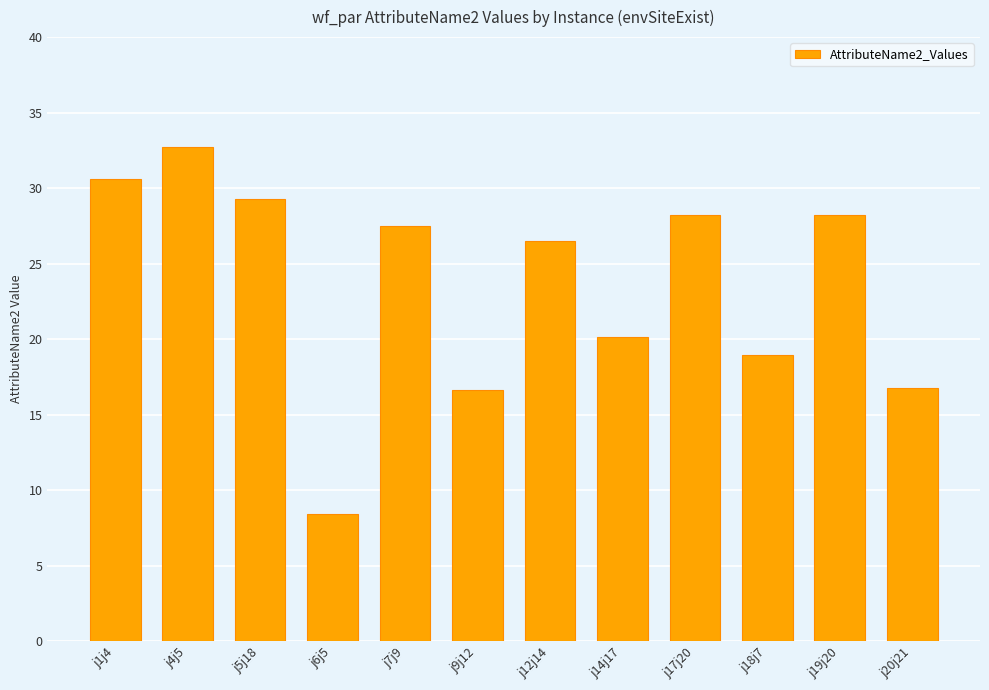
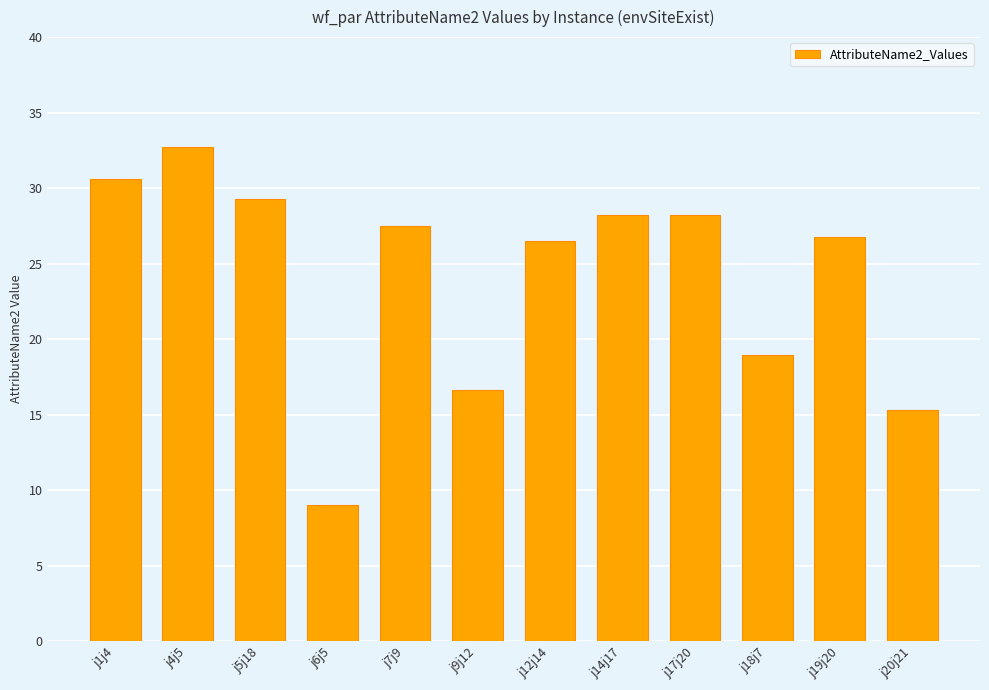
  {
    "j1j4": 30.6,
    "j4j5": 32.7,
    "j5j18": 29.3,
-   "j6j5": 8.4,
+   "j6j5": 9.0,
    "j7j9": 27.5,
    "j9j12": 16.6,
    "j12j14": 26.5,
-   "j14j17": 20.1,
+   "j14j17": 28.2,
    "j17j20": 28.2,
    "j18j7": 18.9,
-   "j19j20": 28.2,
-   "j20j21": 16.8
+   "j19j20": 26.7,
+   "j20j21": 15.3
  }
